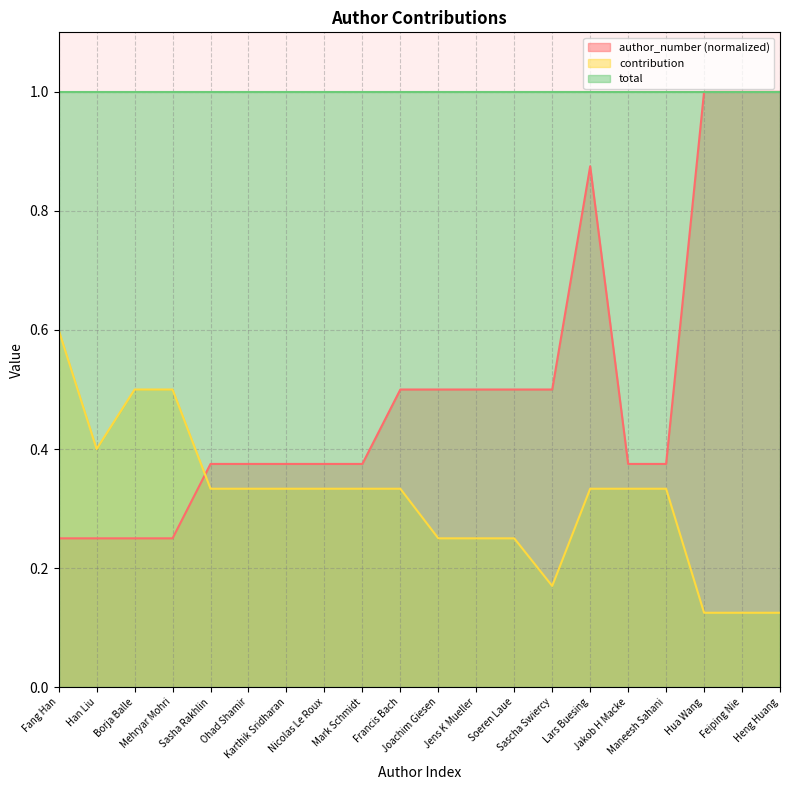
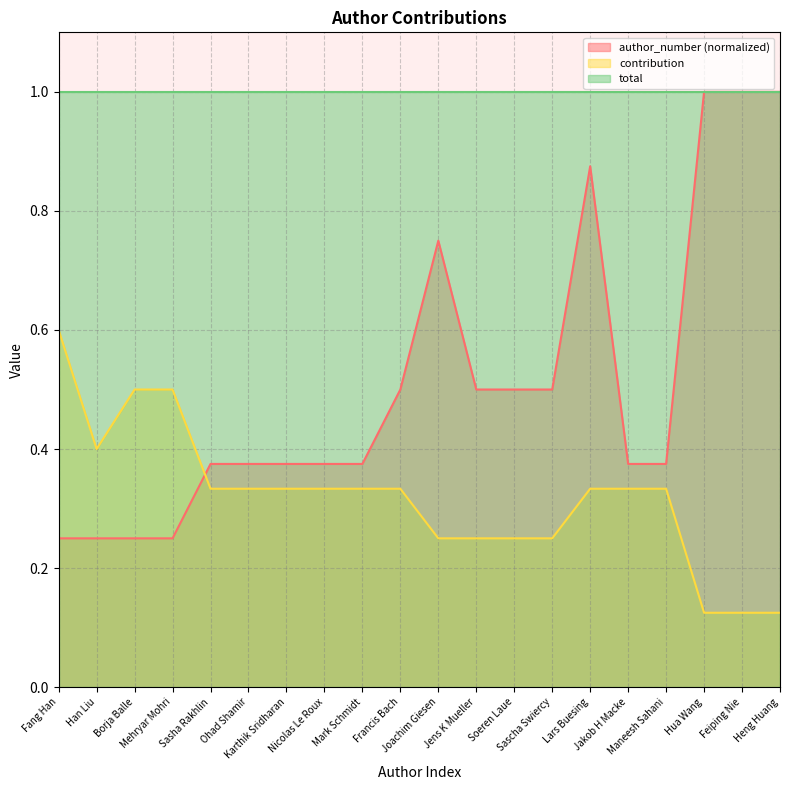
  {
    "author_number (normalized)": {
      "Fang Han": 0.25,
      "Han Liu": 0.25,
      "Borja Balle": 0.25,
      "Mehryar Mohri": 0.25,
      "Sasha Rakhlin": 0.38,
      "Ohad Shamir": 0.38,
      "Karthik Sridharan": 0.38,
      "Nicolas Le Roux": 0.38,
      "Mark Schmidt": 0.38,
      "Francis Bach": 0.50,
-     "Joachim Giesen": 0.50,
+     "Joachim Giesen": 0.75,
      "Jens K Mueller": 0.50,
      "Soeren Laue": 0.50,
      "Sascha Swiercy": 0.50,
      "Lars Buesing": 0.88,
      "Jakob H Macke": 0.38,
      "Maneesh Sahani": 0.38
    },
    "contribution": {
      "Fang Han": 0.60,
      "Han Liu": 0.40,
      "Borja Balle": 0.50,
      "Mehryar Mohri": 0.50,
      "Sasha Rakhlin": 0.33,
      "Ohad Shamir": 0.33,
      "Karthik Sridharan": 0.33,
      "Nicolas Le Roux": 0.33,
      "Mark Schmidt": 0.33,
      "Francis Bach": 0.33,
      "Joachim Giesen": 0.25,
      "Jens K Mueller": 0.25,
      "Soeren Laue": 0.25,
-     "Sascha Swiercy": 0.17,
+     "Sascha Swiercy": 0.25,
      "Lars Buesing": 0.33,
      "Jakob H Macke": 0.33,
      "Maneesh Sahani": 0.33,
      "Hua Wang": 0.13,
      "Feiping Nie": 0.13,
      "Heng Huang": 0.13
    },
    "total": {
      "Fang Han": 1.00,
      "Han Liu": 1.00,
      "Borja Balle": 1.00,
      "Mehryar Mohri": 1.00,
      "Sasha Rakhlin": 1.00,
      "Ohad Shamir": 1.00,
      "Karthik Sridharan": 1.00,
      "Nicolas Le Roux": 1.00,
      "Mark Schmidt": 1.00,
      "Francis Bach": 1.00,
      "Joachim Giesen": 1.00,
      "Jens K Mueller": 1.00,
      "Soeren Laue": 1.00,
      "Sascha Swiercy": 1.00,
      "Lars Buesing": 1.00,
      "Jakob H Macke": 1.00,
      "Maneesh Sahani": 1.00
    }
  }
